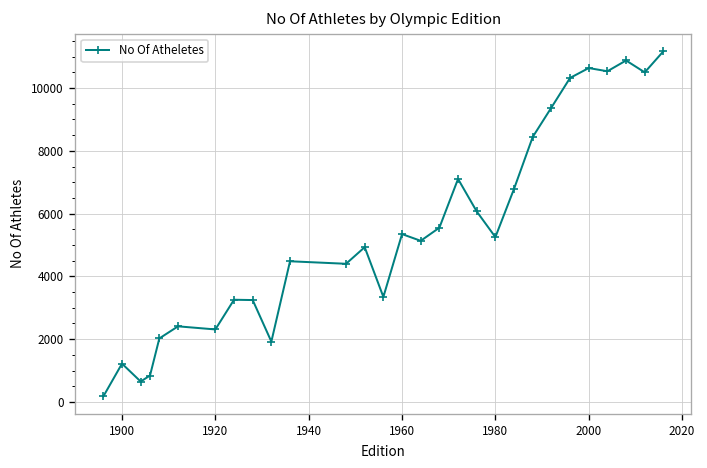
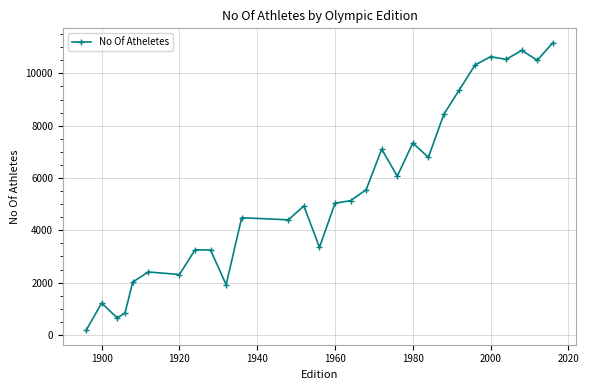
  {
    "1900": 1200,
    "1920": 2300,
-   "1960": 5300,
-   "1980": 5300,
+   "1960": 5000,
+   "1980": 7300,
    "2000": 10600
  }
